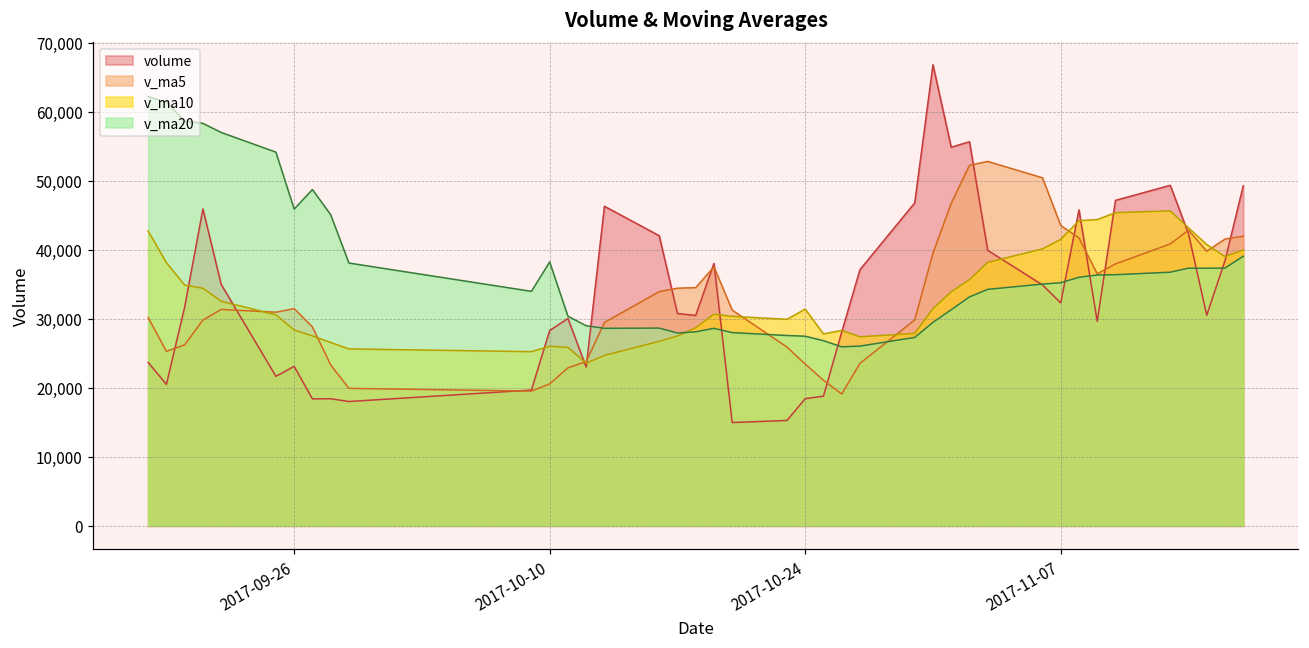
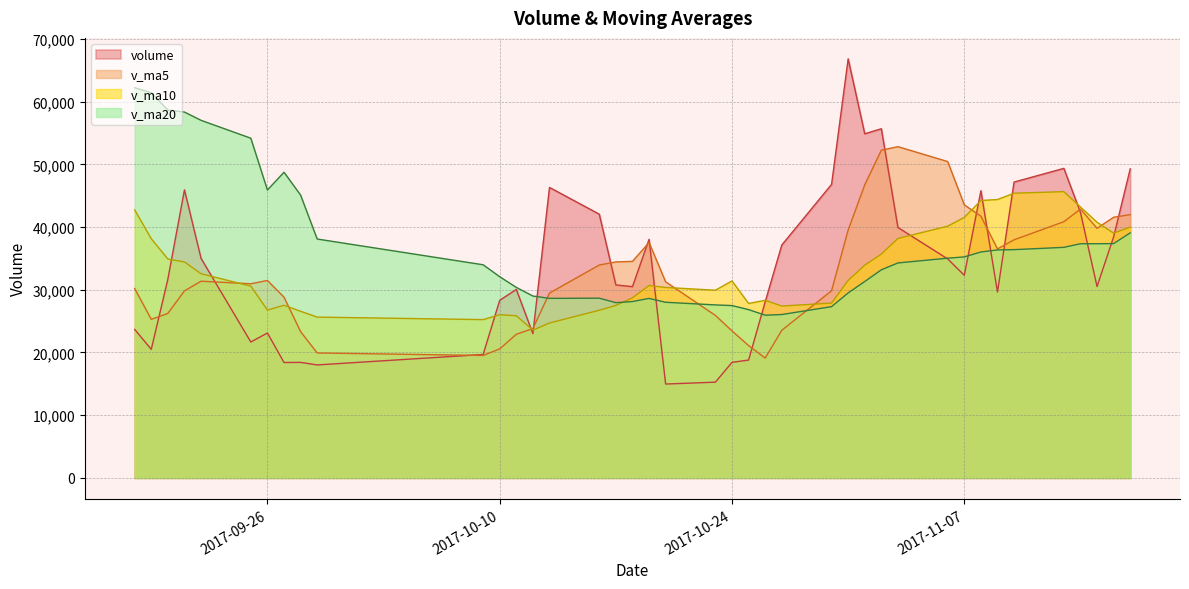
  {
    "v_ma10": {
-     "2017-09-26": "28,000",
+     "2017-09-26": "27,000",
      "2017-10-10": "26,000",
      "2017-10-24": "31,000",
      "2017-11-07": "42,000"
    },
    "v_ma20": {
      "2017-09-26": "46,000",
-     "2017-10-10": "38,000",
+     "2017-10-10": "32,000",
      "2017-10-24": "27,000",
      "2017-11-07": "35,000"
    }
  }
